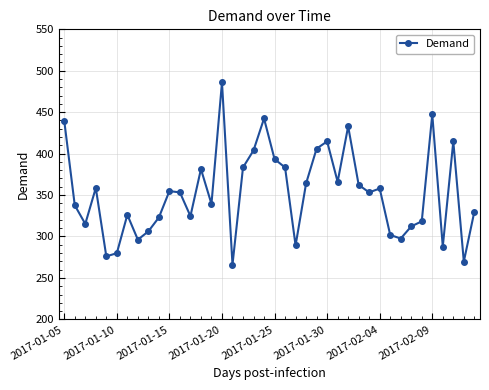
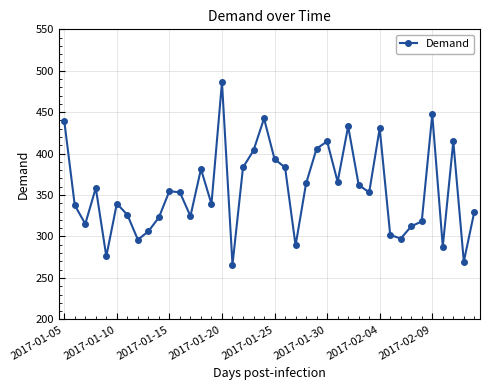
  {
    "2017-01-05": 440,
-   "2017-01-10": 280,
+   "2017-01-10": 340,
    "2017-01-15": 350,
    "2017-01-20": 490,
    "2017-01-25": 390,
    "2017-01-30": 410,
-   "2017-02-04": 360,
+   "2017-02-04": 430,
    "2017-02-09": 450
  }
